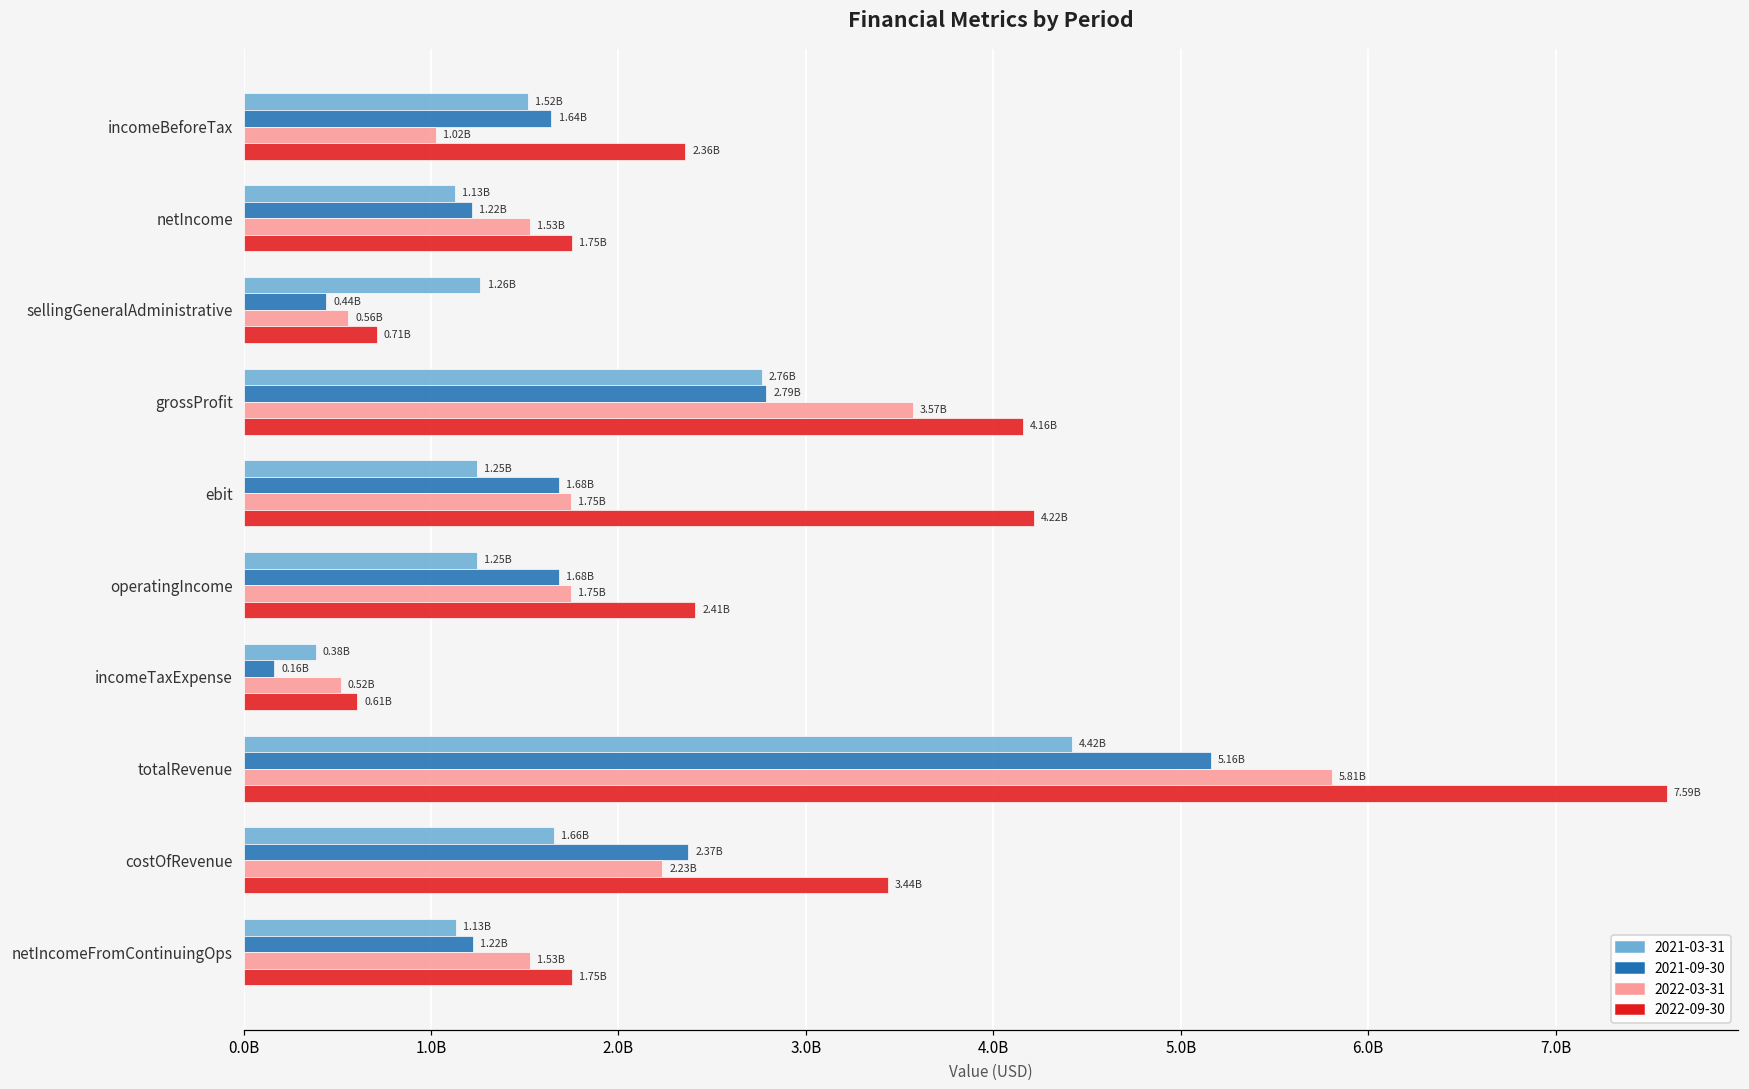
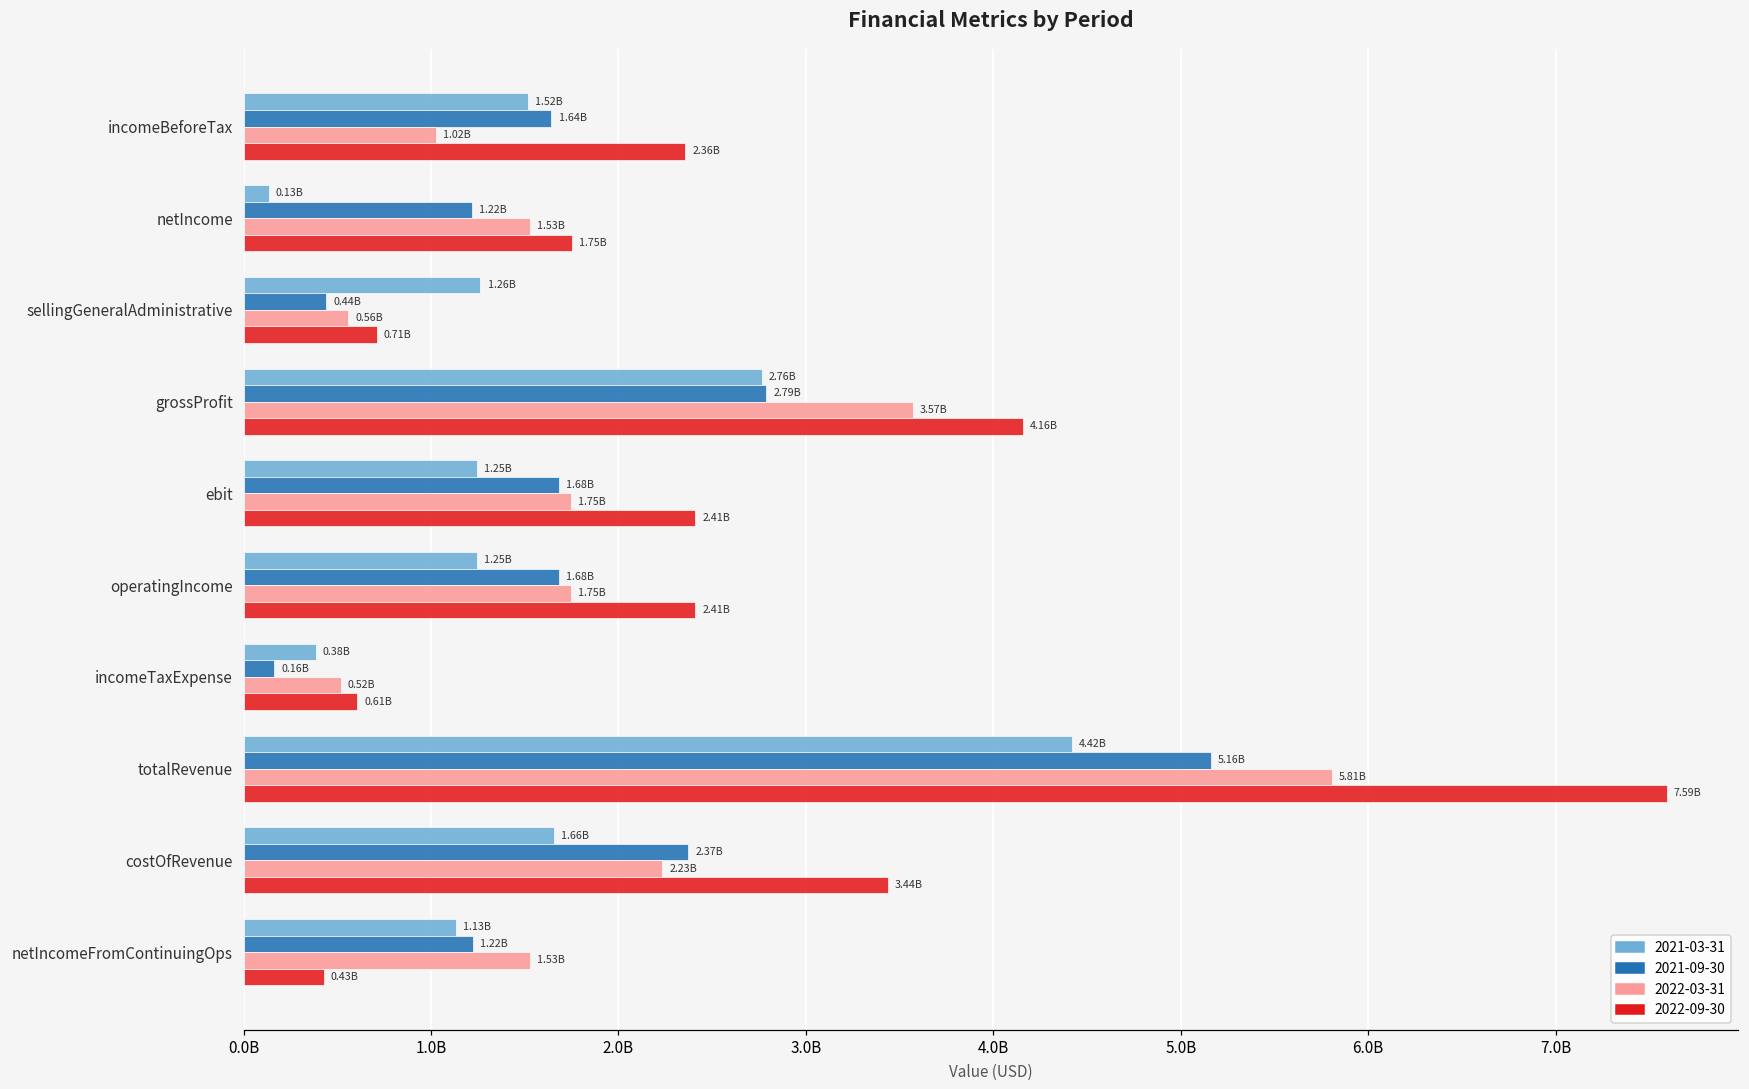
  {
    "2021-03-31": {
      "incomeBeforeTax": "1.52B",
-     "netIncome": "1.13B",
+     "netIncome": "0.13B",
      "sellingGeneralAdministrative": "1.26B",
      "grossProfit": "2.76B",
      "ebit": "1.25B",
      "operatingIncome": "1.25B",
      "incomeTaxExpense": "0.38B",
      "totalRevenue": "4.42B",
      "costOfRevenue": "1.66B",
      "netIncomeFromContinuingOps": "1.13B"
    },
    "2021-09-30": {
      "incomeBeforeTax": "1.64B",
      "netIncome": "1.22B",
      "sellingGeneralAdministrative": "0.44B",
      "grossProfit": "2.79B",
      "ebit": "1.68B",
      "operatingIncome": "1.68B",
      "incomeTaxExpense": "0.16B",
      "totalRevenue": "5.16B",
      "costOfRevenue": "2.37B",
      "netIncomeFromContinuingOps": "1.22B"
    },
    "2022-03-31": {
      "incomeBeforeTax": "1.02B",
      "netIncome": "1.53B",
      "sellingGeneralAdministrative": "0.56B",
      "grossProfit": "3.57B",
      "ebit": "1.75B",
      "operatingIncome": "1.75B",
      "incomeTaxExpense": "0.52B",
      "totalRevenue": "5.81B",
      "costOfRevenue": "2.23B",
      "netIncomeFromContinuingOps": "1.53B"
    },
    "2022-09-30": {
      "incomeBeforeTax": "2.36B",
      "netIncome": "1.75B",
      "sellingGeneralAdministrative": "0.71B",
      "grossProfit": "4.16B",
-     "ebit": "4.22B",
+     "ebit": "2.41B",
      "operatingIncome": "2.41B",
      "incomeTaxExpense": "0.61B",
      "totalRevenue": "7.59B",
      "costOfRevenue": "3.44B",
-     "netIncomeFromContinuingOps": "1.75B"
+     "netIncomeFromContinuingOps": "0.43B"
    }
  }
